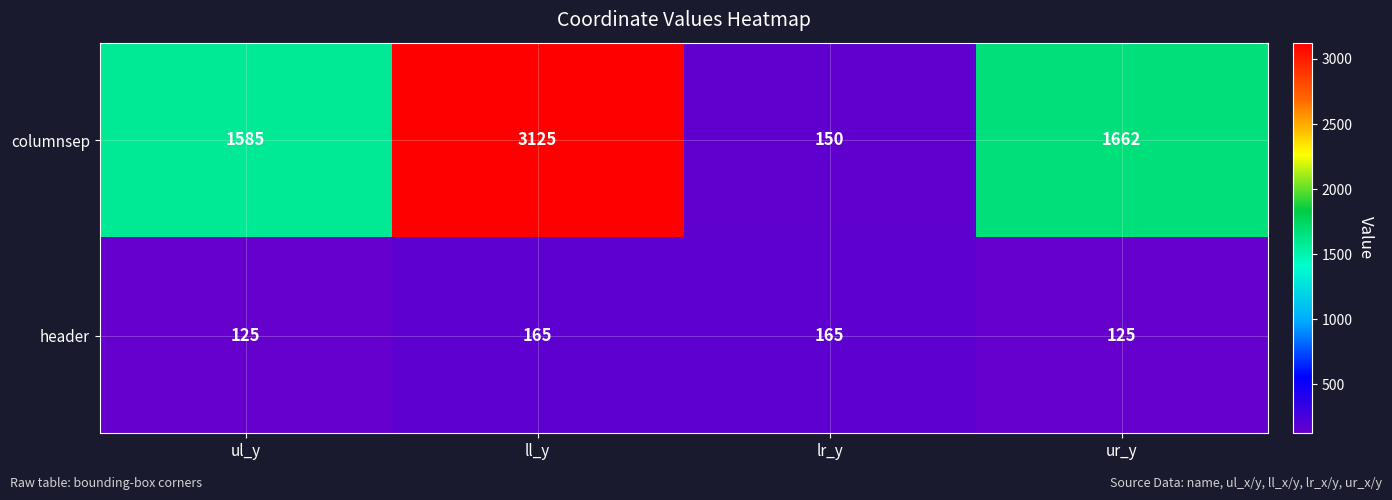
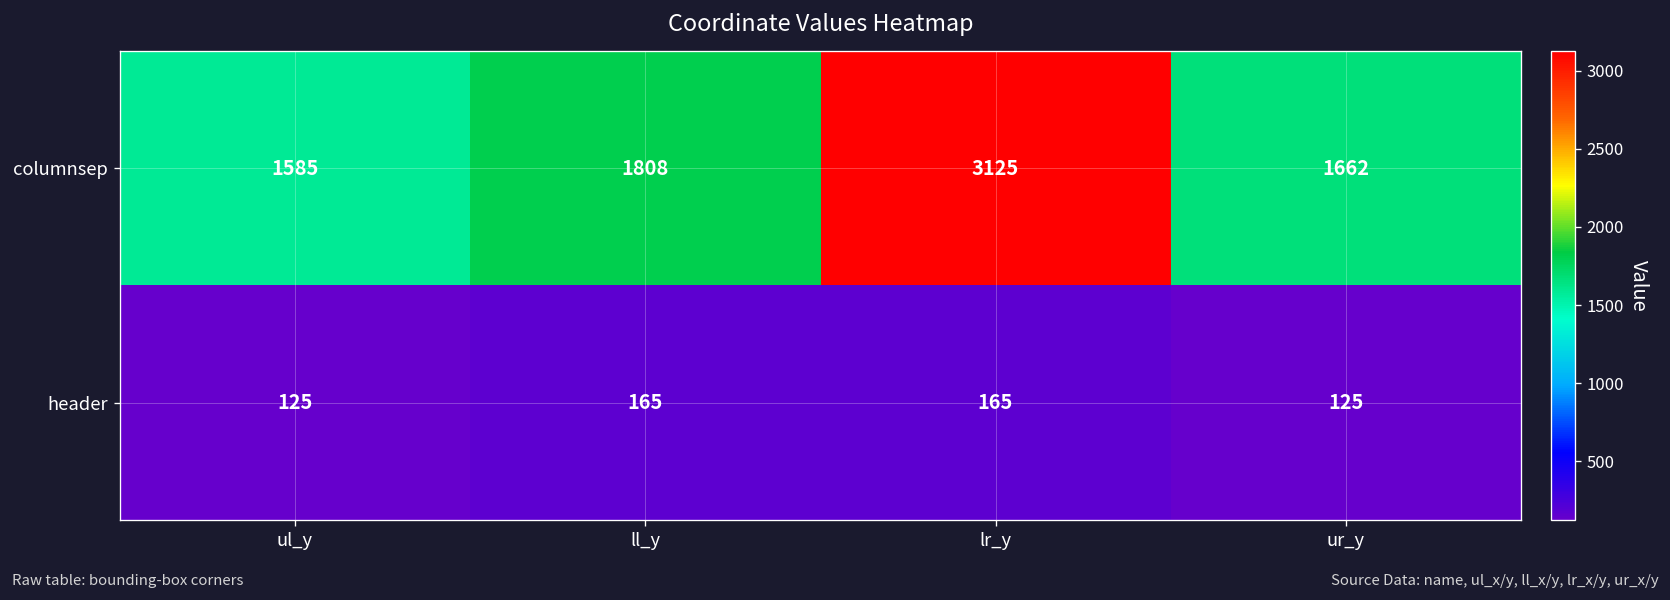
  {
    "columnsep": {
      "ul_y": 1585,
-     "ll_y": 3125,
-     "lr_y": 150,
+     "ll_y": 1808,
+     "lr_y": 3125,
      "ur_y": 1662
    },
    "header": {
      "ul_y": 125,
      "ll_y": 165,
      "lr_y": 165,
      "ur_y": 125
    }
  }
